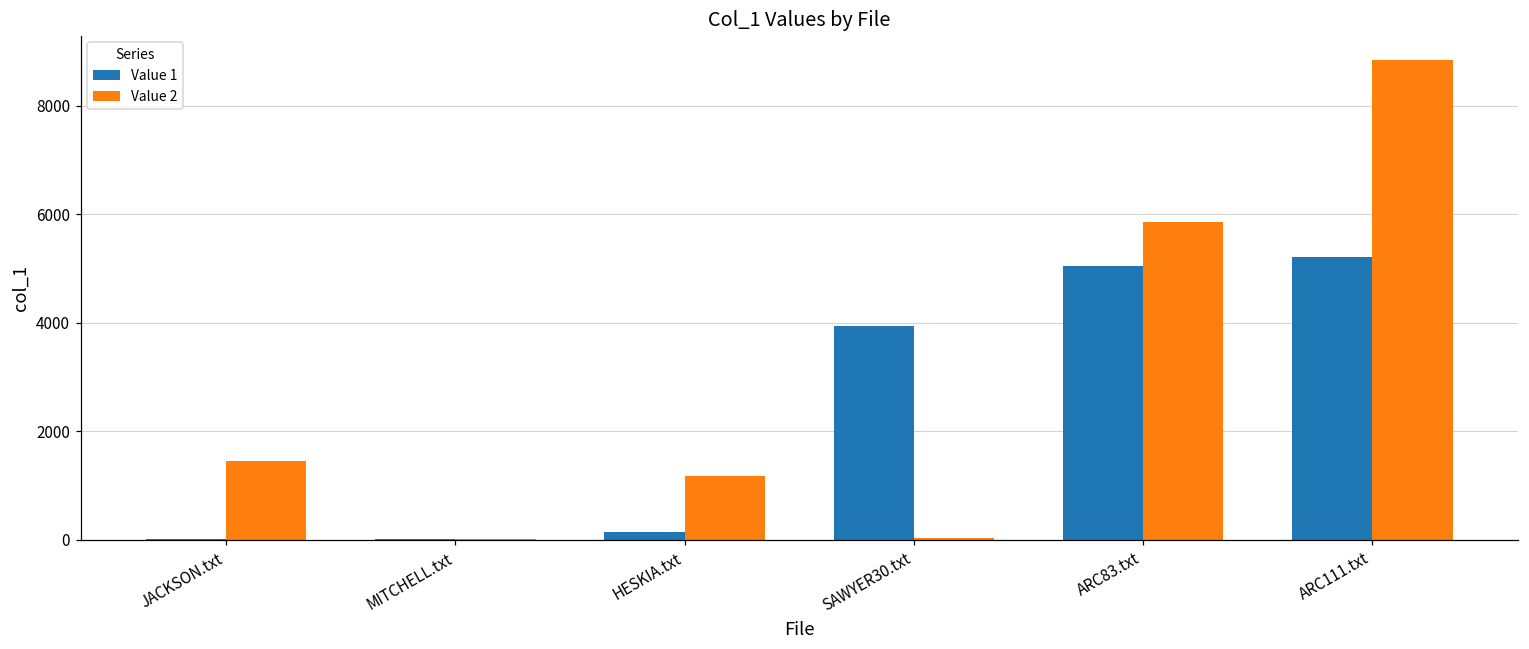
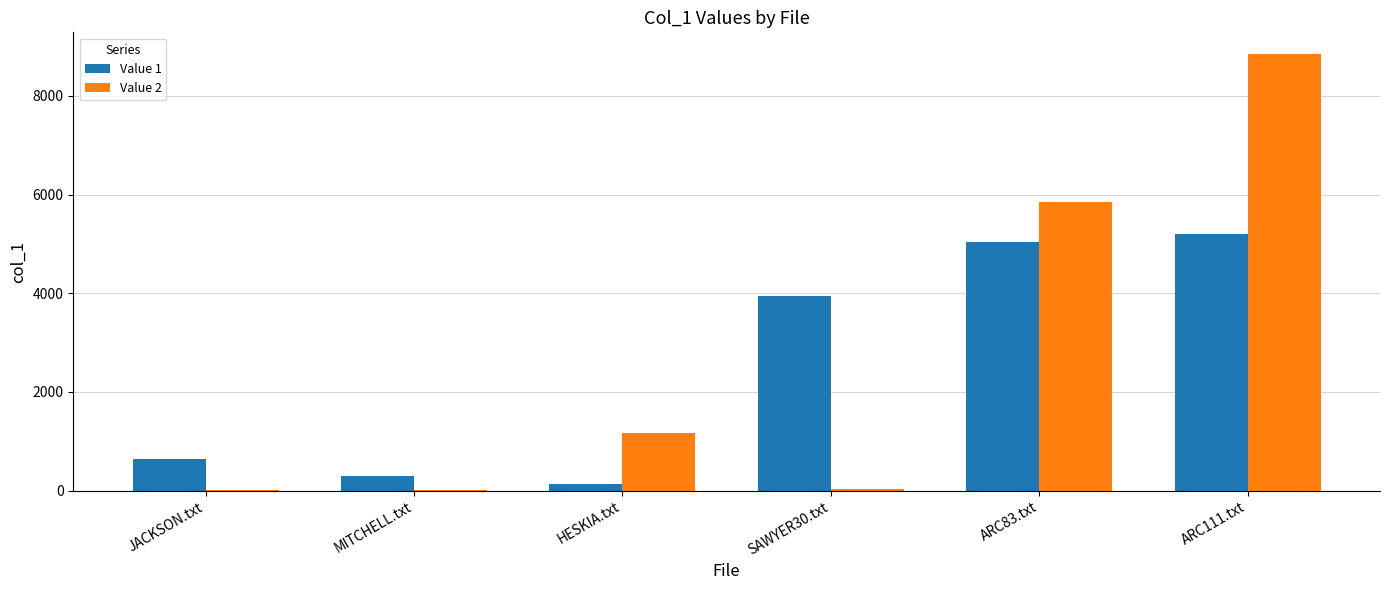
  {
    "Value 1": {
-     "JACKSON.txt": 0,
-     "MITCHELL.txt": 0,
+     "JACKSON.txt": 700,
+     "MITCHELL.txt": 300,
      "HESKIA.txt": 100,
      "SAWYER30.txt": 3900,
      "ARC83.txt": 5000,
      "ARC111.txt": 5200
    },
    "Value 2": {
-     "JACKSON.txt": 1400,
+     "JACKSON.txt": 0,
      "HESKIA.txt": 1200,
      "ARC83.txt": 5900,
      "ARC111.txt": 8800
    }
  }
